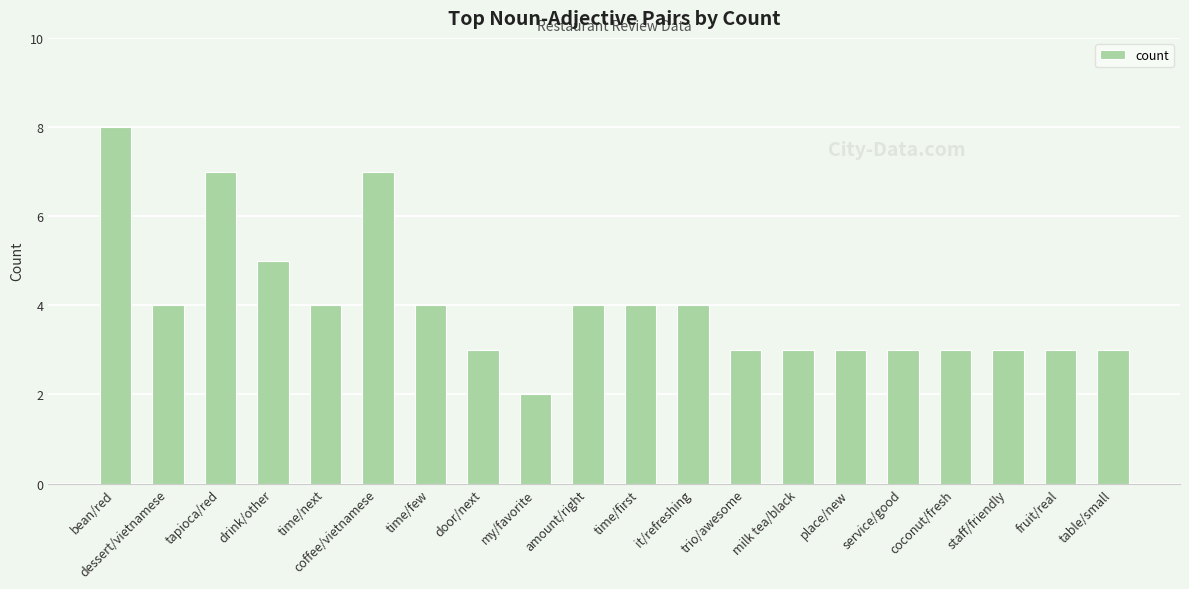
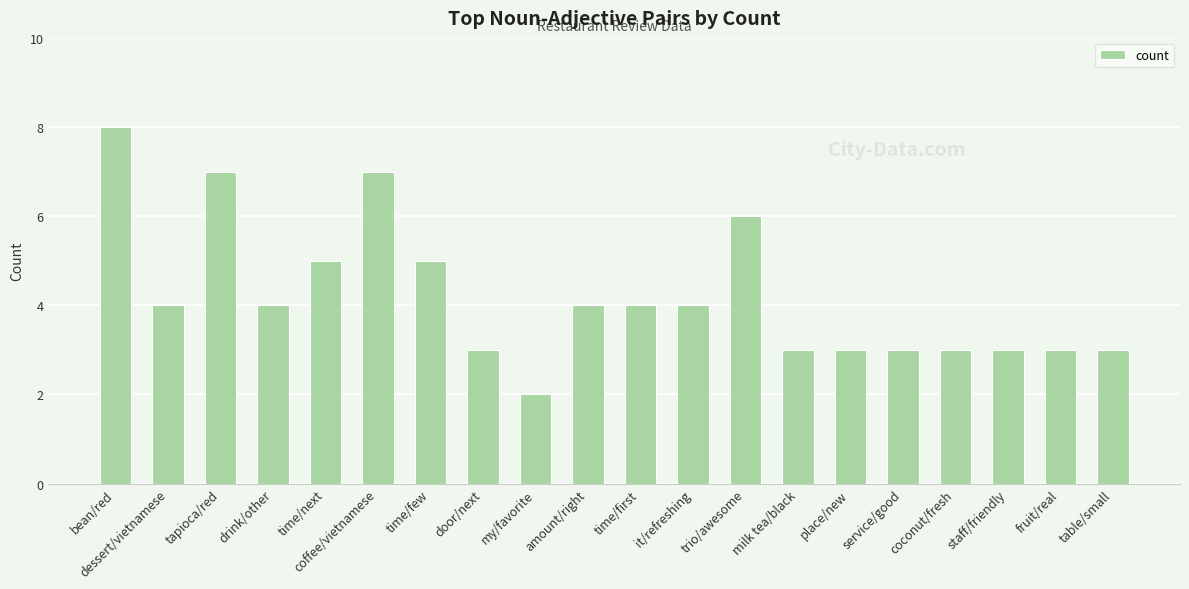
  {
    "bean/red": 8,
    "dessert/vietnamese": 4,
    "tapioca/red": 7,
-   "drink/other": 5,
-   "time/next": 4,
+   "drink/other": 4,
+   "time/next": 5,
    "coffee/vietnamese": 7,
-   "time/few": 4,
+   "time/few": 5,
    "door/next": 3,
    "my/favorite": 2,
    "amount/right": 4,
    "time/first": 4,
    "it/refreshing": 4,
-   "trio/awesome": 3,
+   "trio/awesome": 6,
    "milk tea/black": 3,
    "place/new": 3,
    "service/good": 3,
    "coconut/fresh": 3,
    "staff/friendly": 3,
    "fruit/real": 3,
    "table/small": 3
  }
